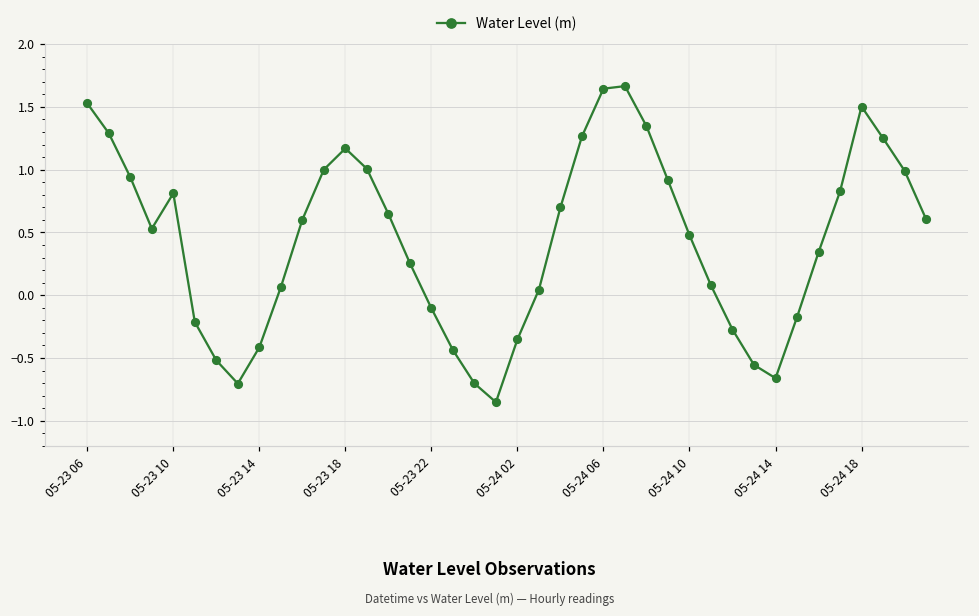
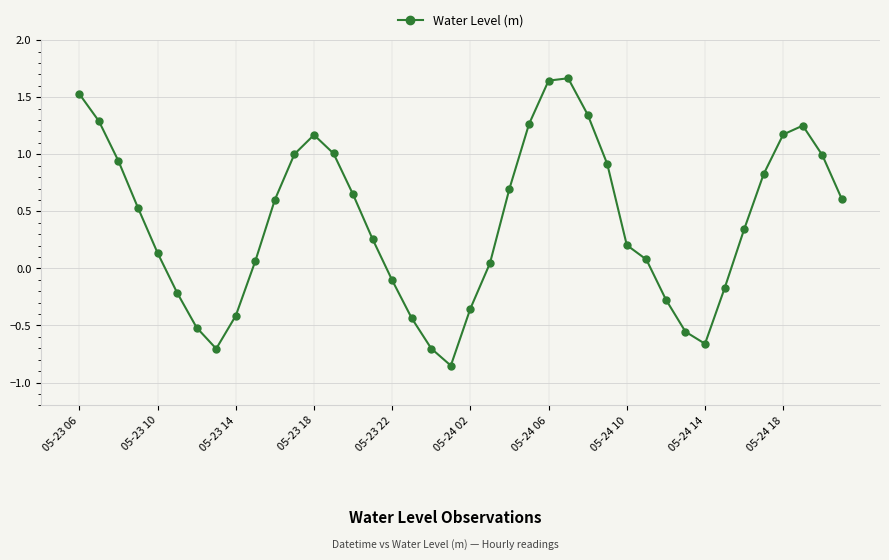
  {
    "05-23 06": 1.53,
-   "05-23 10": 0.81,
+   "05-23 10": 0.14,
    "05-23 14": -0.41,
    "05-23 18": 1.17,
    "05-23 22": -0.10,
    "05-24 02": -0.35,
    "05-24 06": 1.65,
-   "05-24 10": 0.48,
+   "05-24 10": 0.20,
    "05-24 14": -0.66,
-   "05-24 18": 1.50
+   "05-24 18": 1.17
  }
